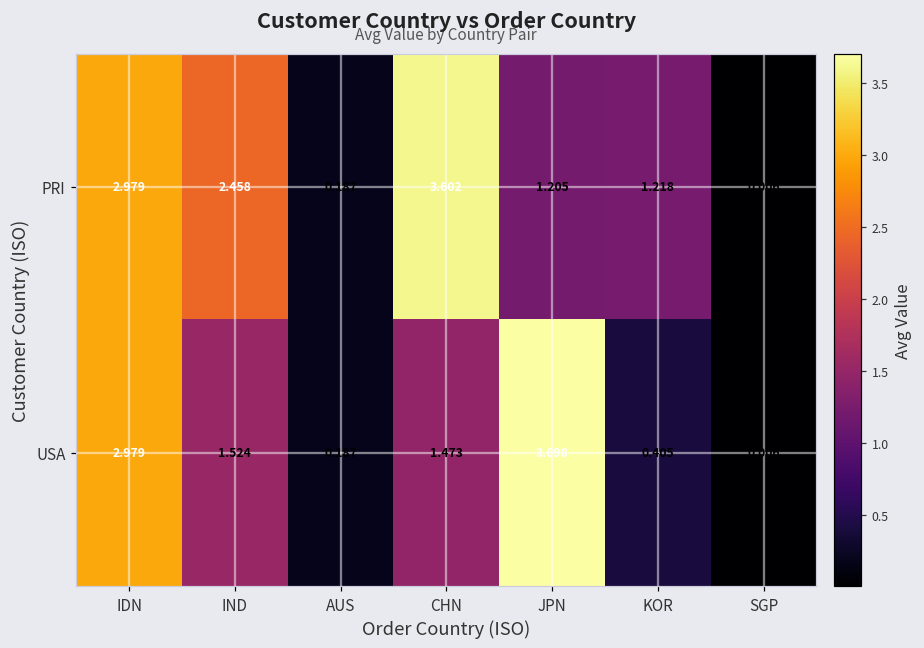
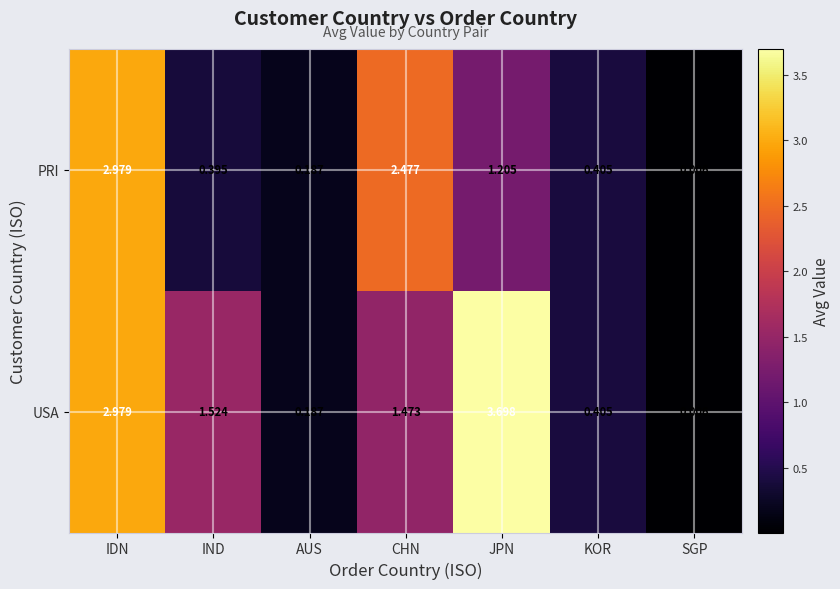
  {
    "PRI": {
      "IDN": 2.979,
-     "IND": 2.458,
-     "CHN": 3.602,
+     "IND": 0.395,
+     "CHN": 2.477,
      "JPN": 1.205,
-     "KOR": 1.218
+     "KOR": 0.405
    },
    "USA": {
      "IDN": 2.979,
      "IND": 1.524,
      "CHN": 1.473,
      "JPN": 3.698,
      "KOR": 0.405
    }
  }
